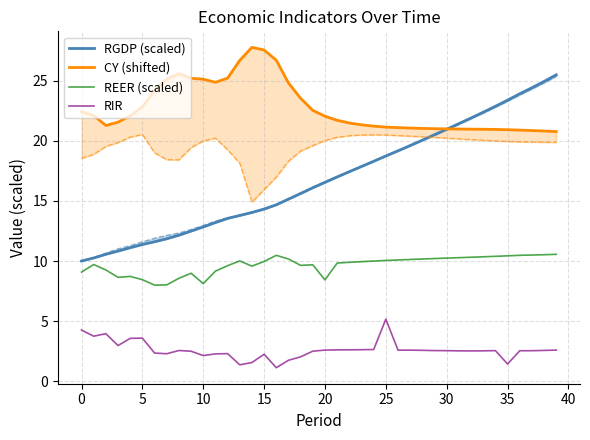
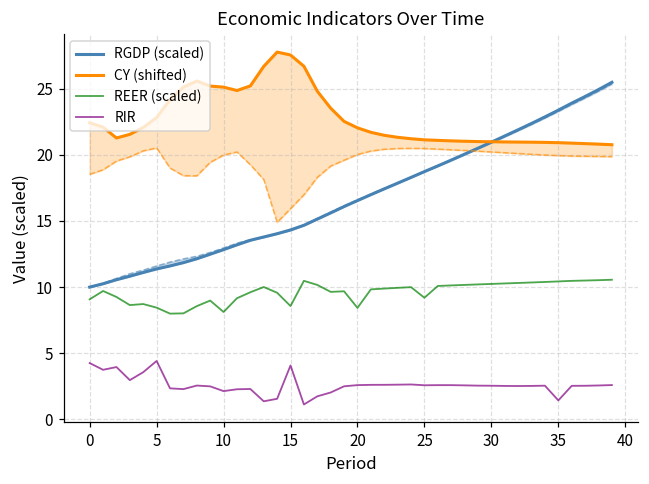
  {
    "REER (scaled)": {
      "0": 9.1,
      "5": 8.4,
      "10": 8.1,
-     "15": 10.0,
+     "15": 8.6,
      "20": 8.4,
-     "25": 10.0,
+     "25": 9.2,
      "30": 10.2,
      "35": 10.4
    },
    "RIR": {
      "0": 4.3,
-     "5": 3.6,
+     "5": 4.4,
      "10": 2.1,
-     "15": 2.3,
+     "15": 4.1,
      "20": 2.6,
-     "25": 5.2,
+     "25": 2.6,
      "30": 2.5,
      "35": 1.4
    }
  }
